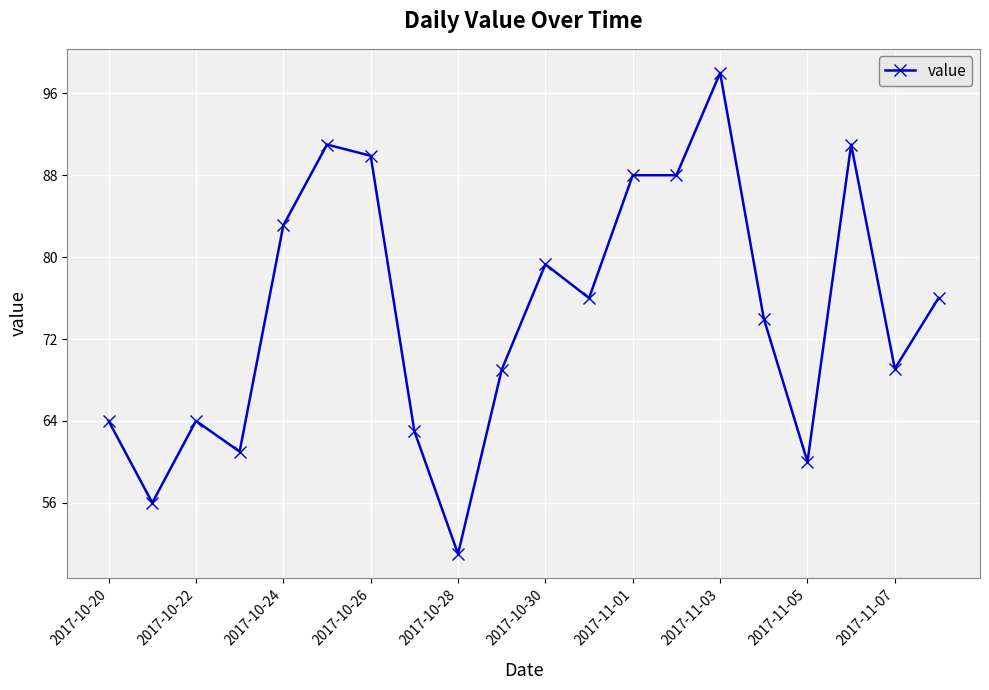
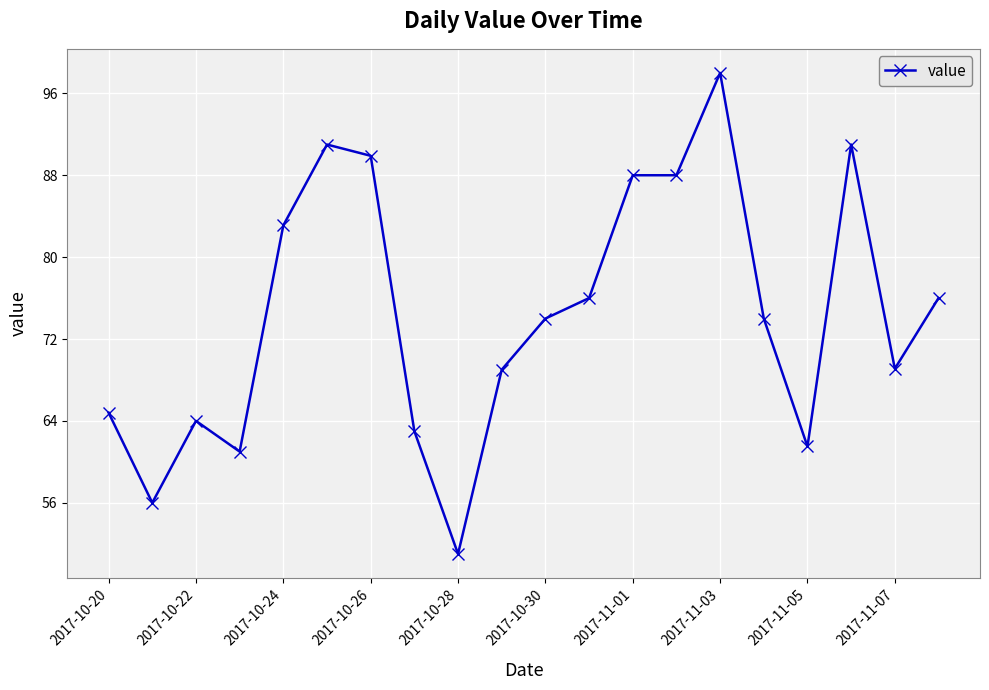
  {
-   "2017-10-20": 64.0,
+   "2017-10-20": 64.8,
    "2017-10-22": 64.0,
    "2017-10-24": 83.1,
    "2017-10-26": 89.9,
    "2017-10-28": 51.0,
-   "2017-10-30": 79.3,
+   "2017-10-30": 74.0,
    "2017-11-01": 88.0,
    "2017-11-03": 98.0,
-   "2017-11-05": 60.0,
+   "2017-11-05": 61.5,
    "2017-11-07": 69.1
  }
